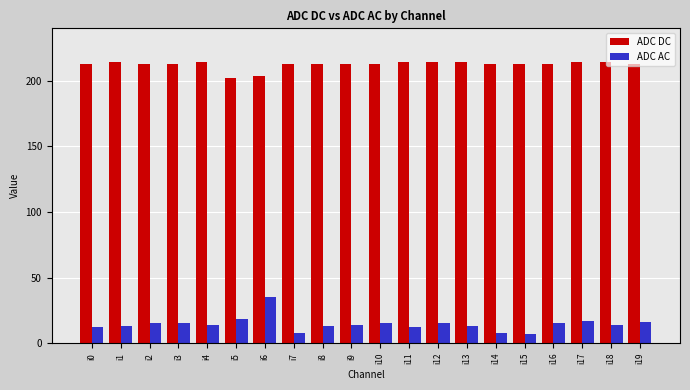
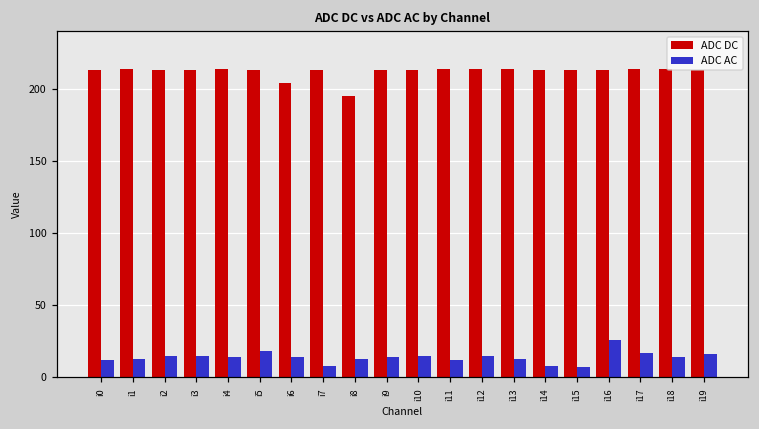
  {
    "ADC DC": {
      "i0": 213,
      "i1": 214,
      "i2": 213,
      "i3": 213,
      "i4": 214,
-     "i5": 202,
+     "i5": 213,
      "i6": 204,
      "i7": 213,
-     "i8": 213,
+     "i8": 195,
      "i9": 213,
      "i10": 213,
      "i11": 214,
      "i12": 214,
      "i13": 214,
      "i14": 213,
      "i15": 213,
      "i16": 213,
      "i17": 214,
      "i18": 214
    },
    "ADC AC": {
      "i0": 12,
      "i1": 13,
      "i2": 15,
      "i3": 15,
      "i4": 14,
      "i5": 18,
-     "i6": 35,
+     "i6": 14,
      "i7": 8,
      "i8": 13,
      "i9": 14,
      "i10": 15,
      "i11": 12,
      "i12": 15,
      "i13": 13,
      "i14": 8,
      "i15": 7,
-     "i16": 15,
+     "i16": 26,
      "i17": 17,
      "i18": 14,
      "i19": 16
    }
  }
